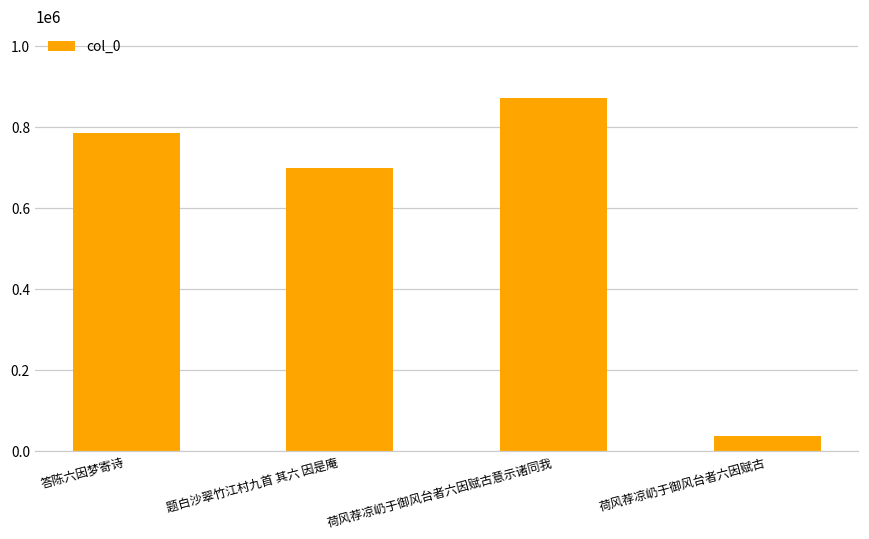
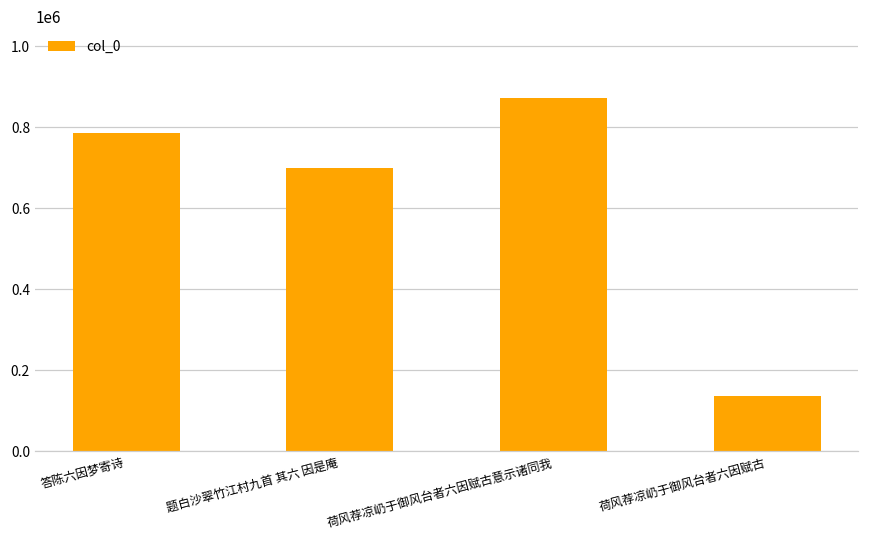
  {
    "答陈六因梦寄诗": 790000,
    "题白沙翠竹江村九首 其六 因是庵": 700000,
    "荷风荐凉屷于御风台者六因赋古意示诸同我": 870000,
-   "荷风荐凉屷于御风台者六因赋古": 40000
+   "荷风荐凉屷于御风台者六因赋古": 140000
  }
